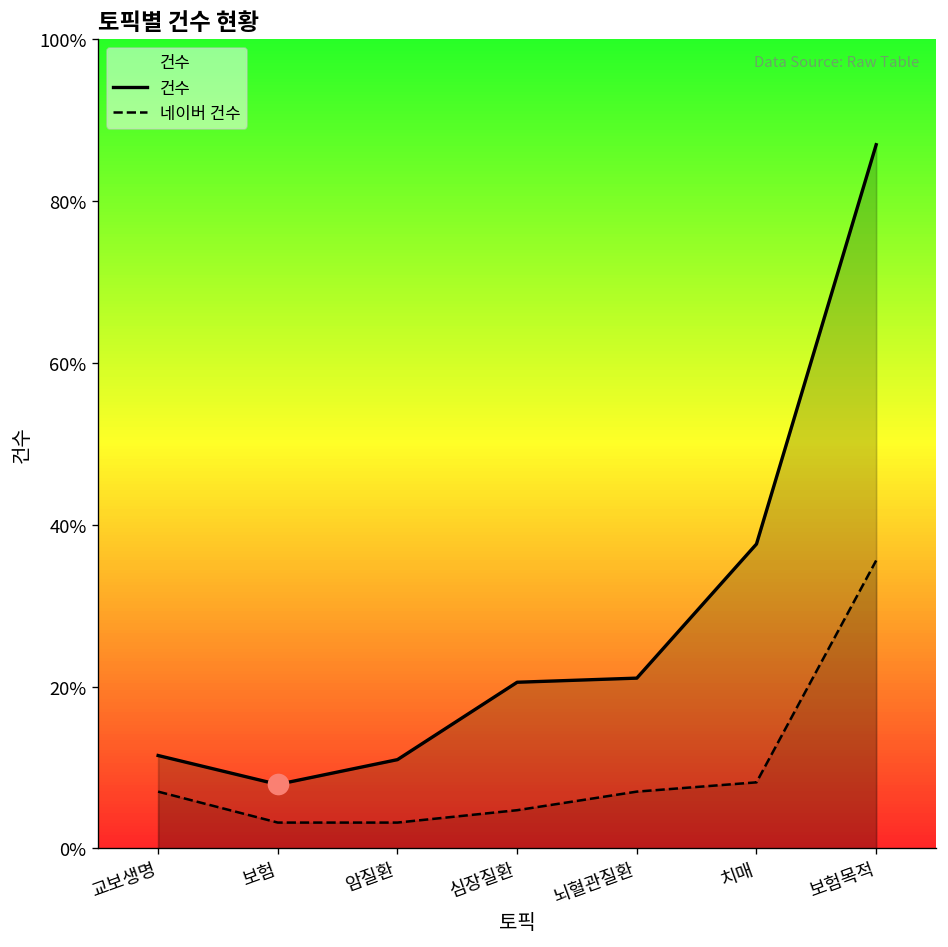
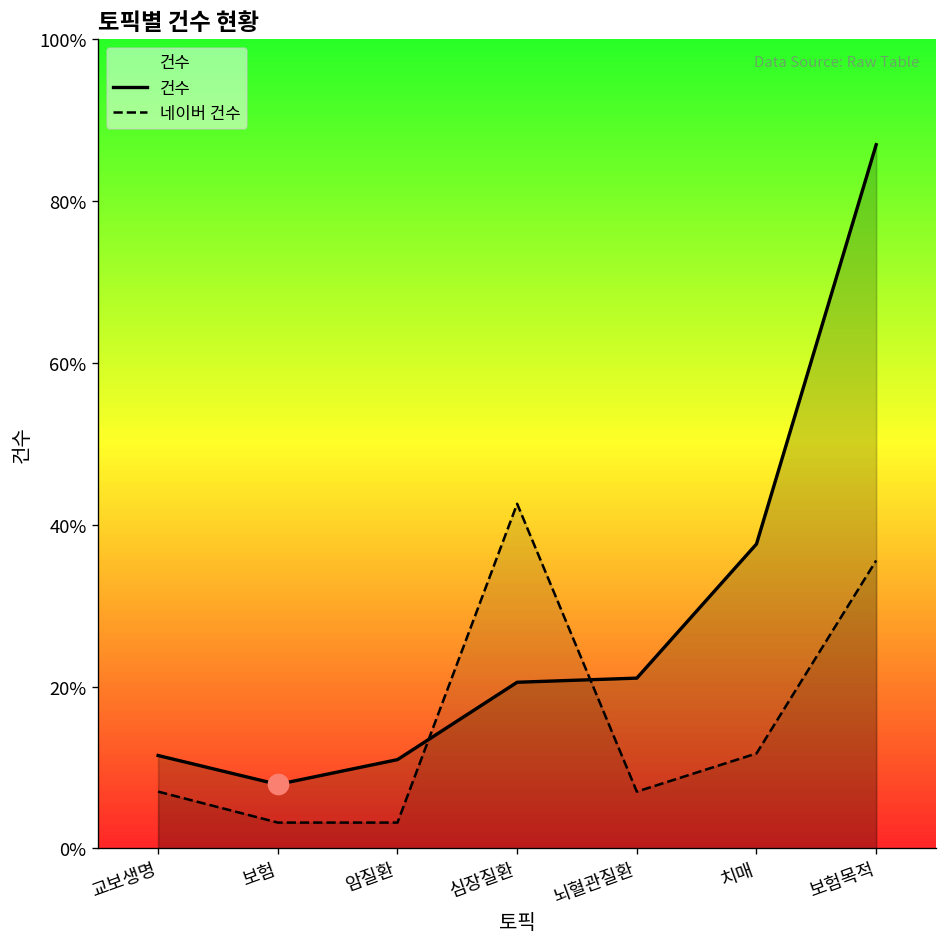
  {
    "네이버 건수": {
      "교보생명": "7%",
      "보험": "3%",
      "암질환": "3%",
-     "심장질환": "5%",
+     "심장질환": "43%",
      "뇌혈관질환": "7%",
-     "치매": "8%",
+     "치매": "12%",
      "보험목적": "36%"
    }
  }
